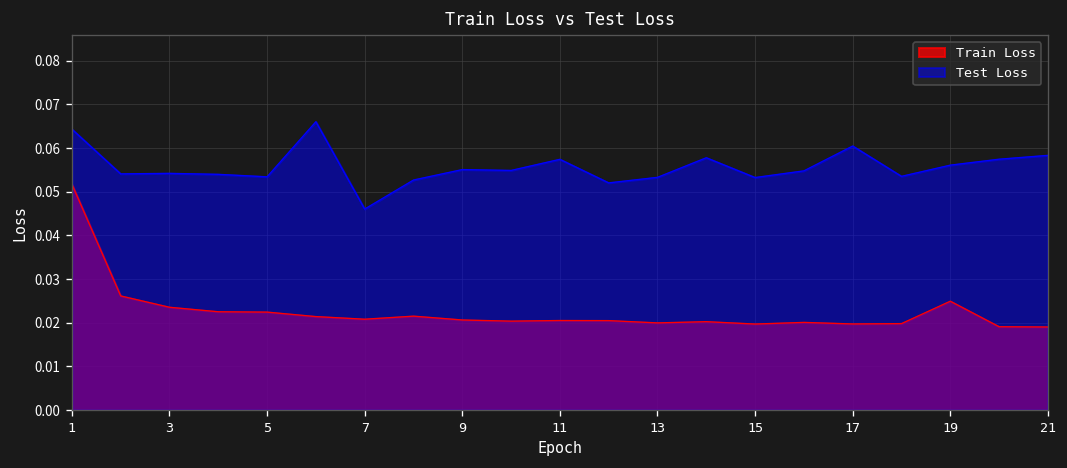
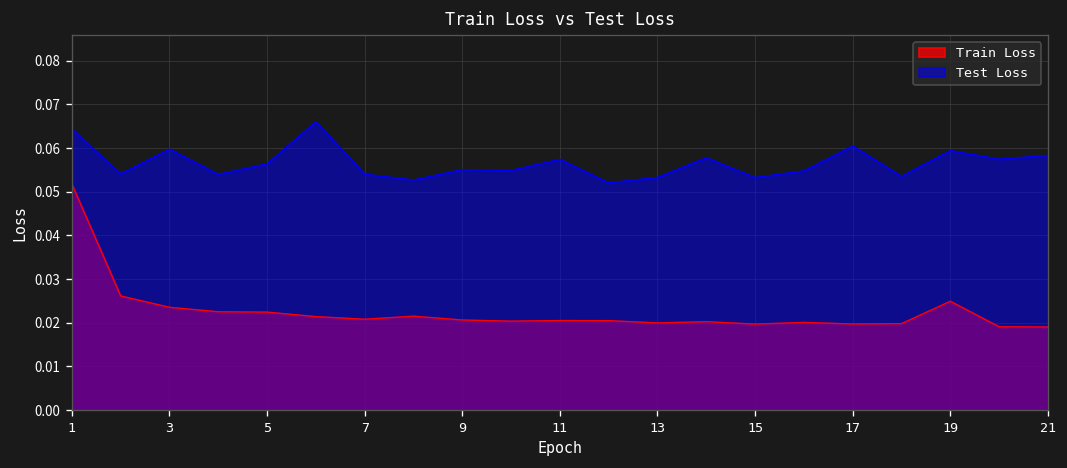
  {
    "Train Loss": {
      "1": 0.052,
      "3": 0.024,
      "5": 0.022,
      "7": 0.021,
      "9": 0.021,
      "11": 0.021,
      "13": 0.020,
      "15": 0.020,
      "17": 0.020,
      "19": 0.025,
      "21": 0.019
    },
    "Test Loss": {
      "1": 0.064,
-     "3": 0.054,
-     "5": 0.053,
-     "7": 0.046,
+     "3": 0.060,
+     "5": 0.056,
+     "7": 0.054,
      "9": 0.055,
      "11": 0.057,
      "13": 0.053,
      "15": 0.053,
      "17": 0.060,
-     "19": 0.056,
+     "19": 0.059,
      "21": 0.058
    }
  }
